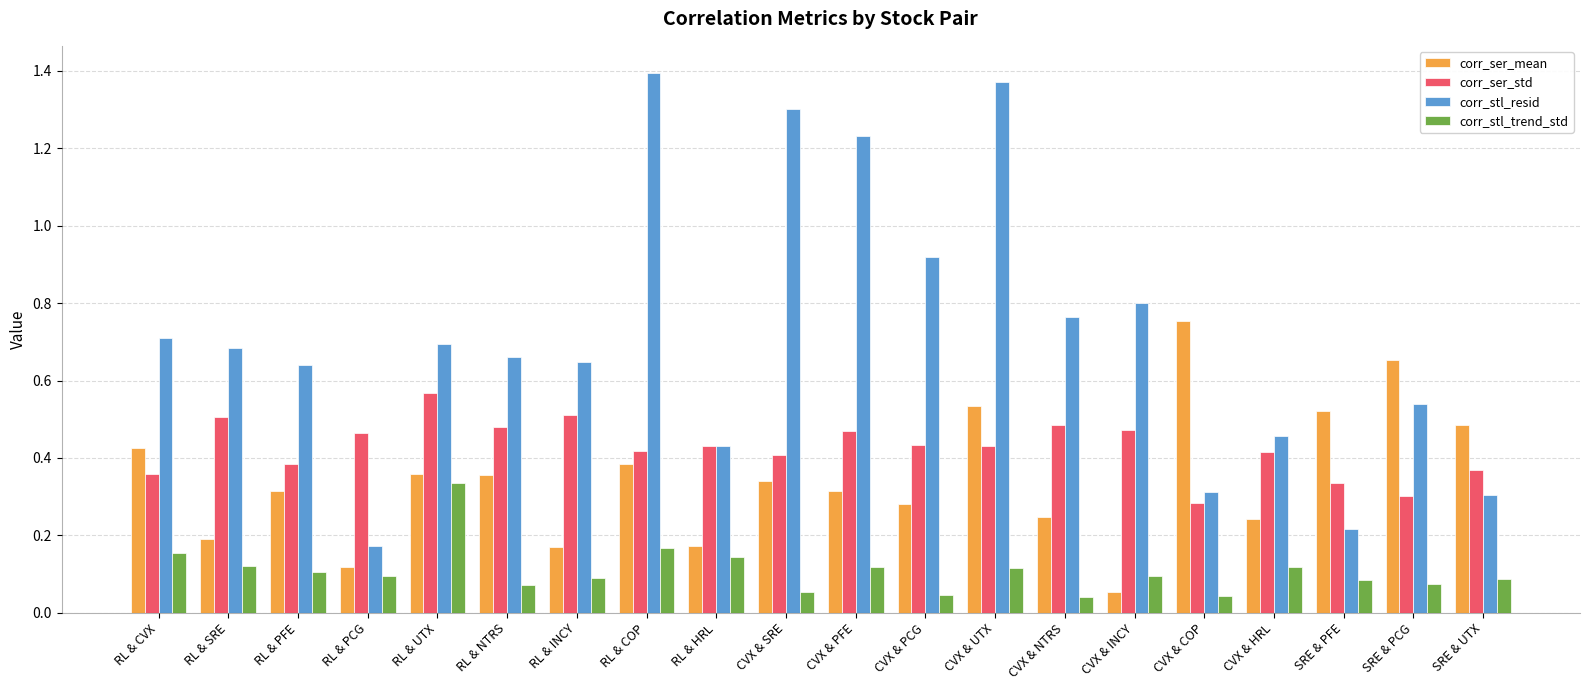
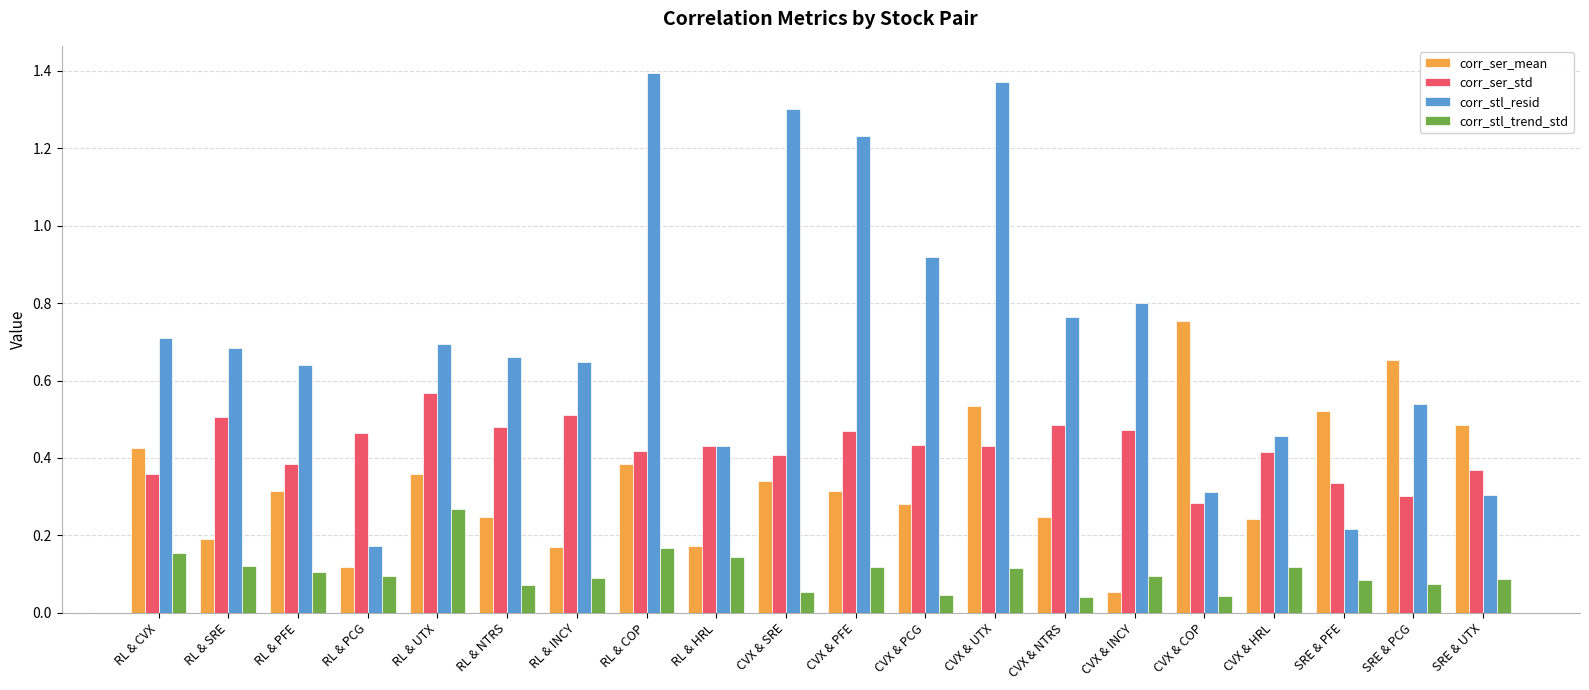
  {
    "corr_ser_mean": {
      "RL & CVX": 0.42,
      "RL & SRE": 0.19,
      "RL & PFE": 0.32,
      "RL & PCG": 0.12,
      "RL & UTX": 0.36,
-     "RL & NTRS": 0.36,
+     "RL & NTRS": 0.25,
      "RL & INCY": 0.17,
      "RL & COP": 0.38,
      "RL & HRL": 0.17,
      "CVX & SRE": 0.34,
      "CVX & PFE": 0.31,
      "CVX & PCG": 0.28,
      "CVX & UTX": 0.53,
      "CVX & NTRS": 0.25,
      "CVX & INCY": 0.05,
      "CVX & COP": 0.75,
      "CVX & HRL": 0.24,
      "SRE & PFE": 0.52,
      "SRE & PCG": 0.65,
      "SRE & UTX": 0.49
    },
    "corr_ser_std": {
      "RL & CVX": 0.36,
      "RL & SRE": 0.51,
      "RL & PFE": 0.38,
      "RL & PCG": 0.46,
      "RL & UTX": 0.57,
      "RL & NTRS": 0.48,
      "RL & INCY": 0.51,
      "RL & COP": 0.42,
      "RL & HRL": 0.43,
      "CVX & SRE": 0.41,
      "CVX & PFE": 0.47,
      "CVX & PCG": 0.43,
      "CVX & UTX": 0.43,
      "CVX & NTRS": 0.48,
      "CVX & INCY": 0.47,
      "CVX & COP": 0.28,
      "CVX & HRL": 0.42,
      "SRE & PFE": 0.34,
      "SRE & PCG": 0.30,
      "SRE & UTX": 0.37
    },
    "corr_stl_resid": {
      "RL & CVX": 0.71,
      "RL & SRE": 0.68,
      "RL & PFE": 0.64,
      "RL & PCG": 0.17,
      "RL & UTX": 0.70,
      "RL & NTRS": 0.66,
      "RL & INCY": 0.65,
      "RL & COP": 1.39,
      "RL & HRL": 0.43,
      "CVX & SRE": 1.30,
      "CVX & PFE": 1.23,
      "CVX & PCG": 0.92,
      "CVX & UTX": 1.37,
      "CVX & NTRS": 0.77,
      "CVX & INCY": 0.80,
      "CVX & COP": 0.31,
      "CVX & HRL": 0.46,
      "SRE & PFE": 0.22,
      "SRE & PCG": 0.54,
      "SRE & UTX": 0.30
    },
    "corr_stl_trend_std": {
      "RL & CVX": 0.15,
      "RL & SRE": 0.12,
      "RL & PFE": 0.11,
      "RL & PCG": 0.10,
-     "RL & UTX": 0.34,
+     "RL & UTX": 0.27,
      "RL & NTRS": 0.07,
      "RL & INCY": 0.09,
      "RL & COP": 0.17,
      "RL & HRL": 0.14,
      "CVX & SRE": 0.05,
      "CVX & PFE": 0.12,
      "CVX & PCG": 0.05,
      "CVX & UTX": 0.11,
      "CVX & NTRS": 0.04,
      "CVX & INCY": 0.10,
      "CVX & COP": 0.04,
      "CVX & HRL": 0.12,
      "SRE & PFE": 0.09,
      "SRE & PCG": 0.08,
      "SRE & UTX": 0.09
    }
  }
